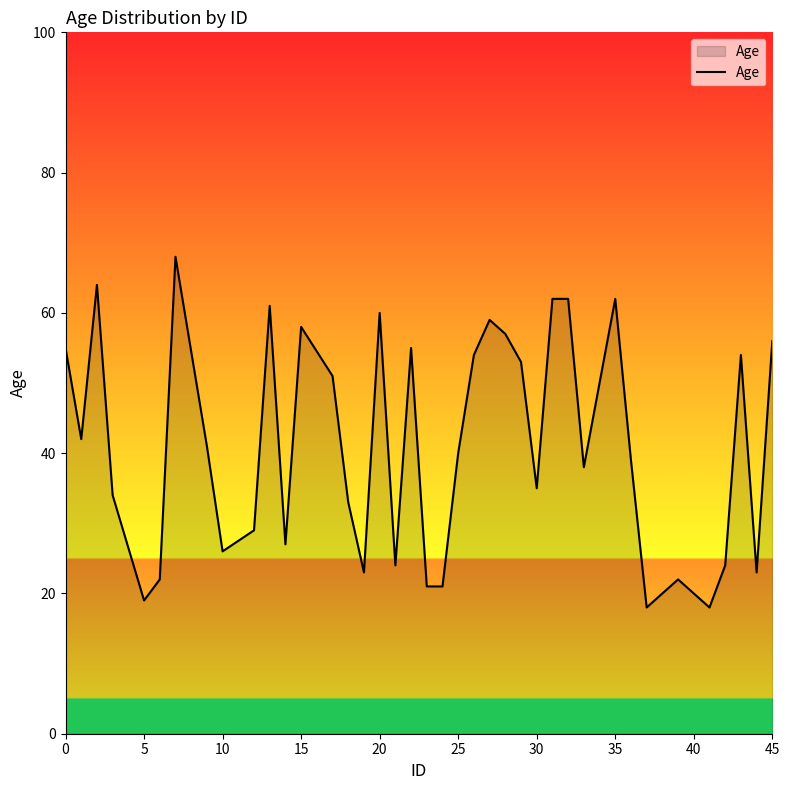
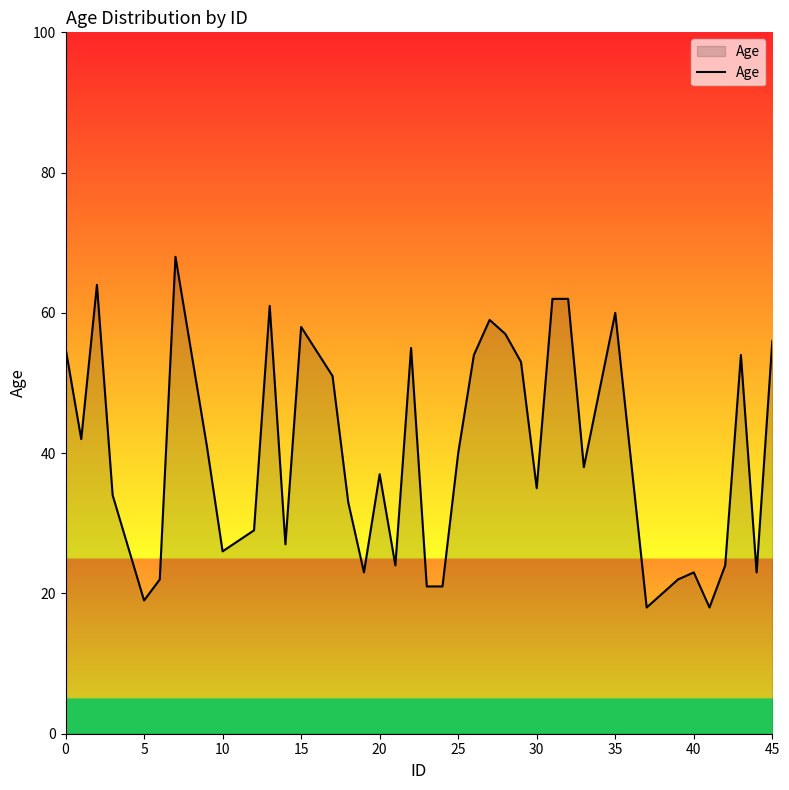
  {
    "0": 55,
    "5": 19,
    "10": 26,
    "15": 58,
-   "20": 60,
+   "20": 37,
    "25": 40,
    "30": 35,
-   "35": 62,
-   "40": 20,
+   "35": 60,
+   "40": 23,
    "45": 56
  }
